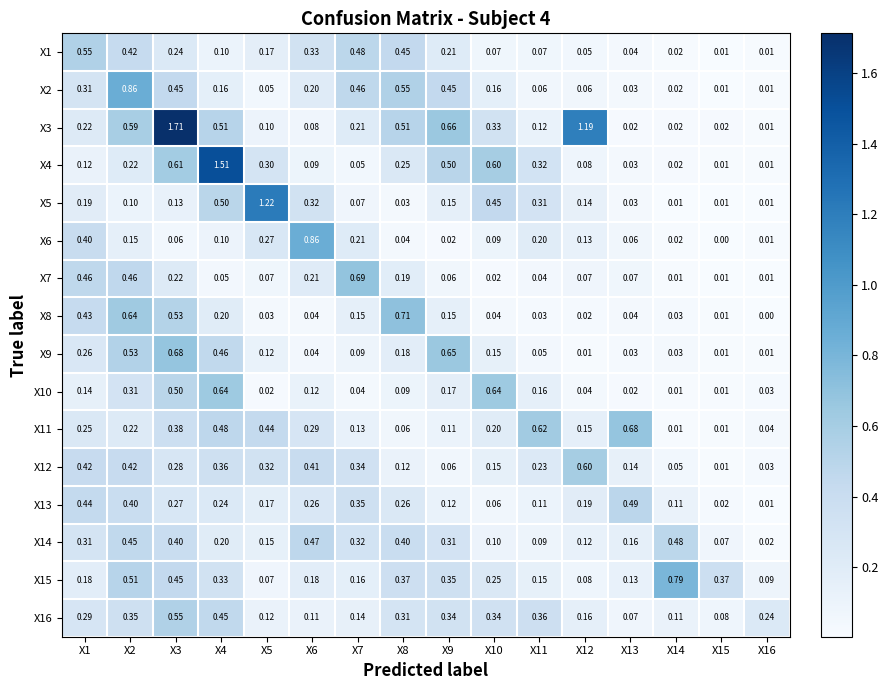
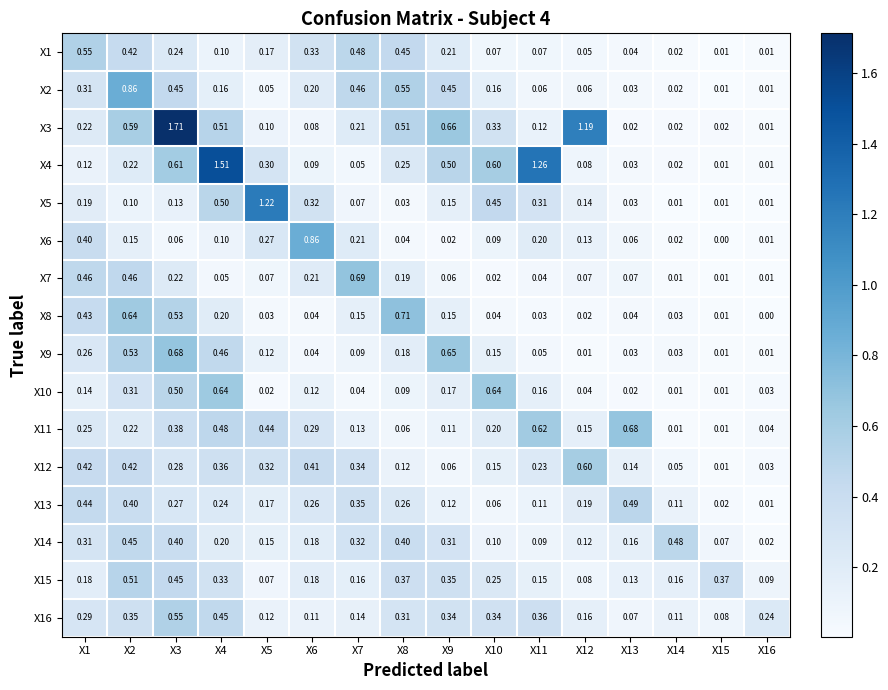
  {
    "X4": {
      "X1": 0.12,
      "X2": 0.22,
      "X3": 0.61,
      "X4": 1.51,
      "X5": 0.30,
      "X6": 0.09,
      "X7": 0.05,
      "X8": 0.25,
      "X9": 0.50,
      "X10": 0.60,
-     "X11": 0.32,
+     "X11": 1.26,
      "X12": 0.08,
      "X13": 0.03,
      "X14": 0.02,
      "X15": 0.01,
      "X16": 0.01
    },
    "X14": {
      "X1": 0.31,
      "X2": 0.45,
      "X3": 0.40,
      "X4": 0.20,
      "X5": 0.15,
-     "X6": 0.47,
+     "X6": 0.18,
      "X7": 0.32,
      "X8": 0.40,
      "X9": 0.31,
      "X10": 0.10,
      "X11": 0.09,
      "X12": 0.12,
      "X13": 0.16,
      "X14": 0.48,
      "X15": 0.07,
      "X16": 0.02
    },
    "X15": {
      "X1": 0.18,
      "X2": 0.51,
      "X3": 0.45,
      "X4": 0.33,
      "X5": 0.07,
      "X6": 0.18,
      "X7": 0.16,
      "X8": 0.37,
      "X9": 0.35,
      "X10": 0.25,
      "X11": 0.15,
      "X12": 0.08,
      "X13": 0.13,
-     "X14": 0.79,
+     "X14": 0.16,
      "X15": 0.37,
      "X16": 0.09
    }
  }
